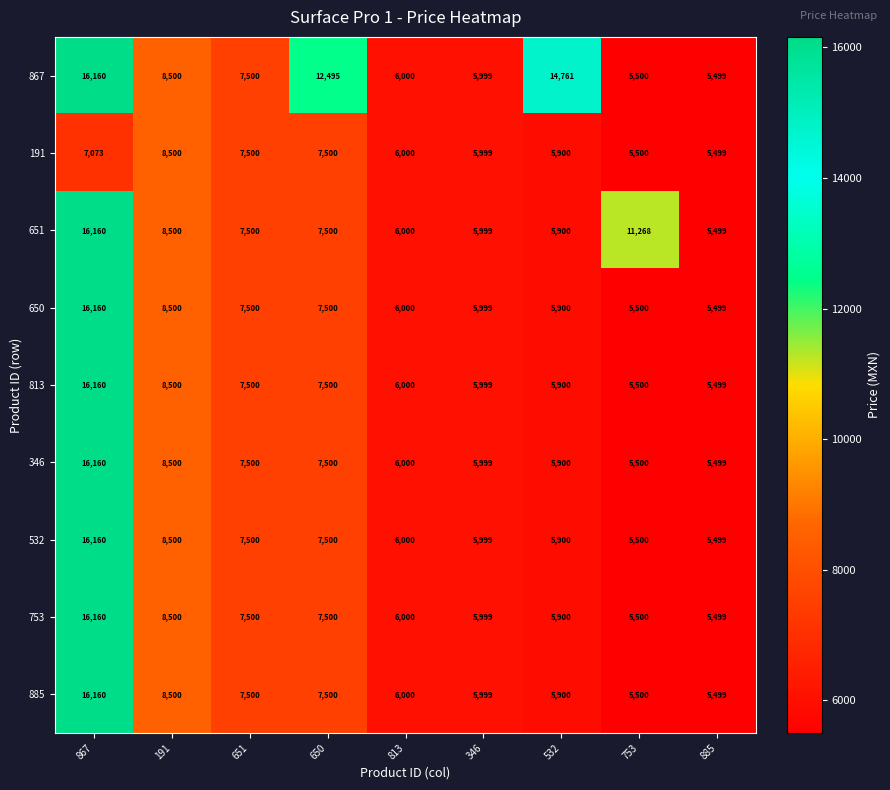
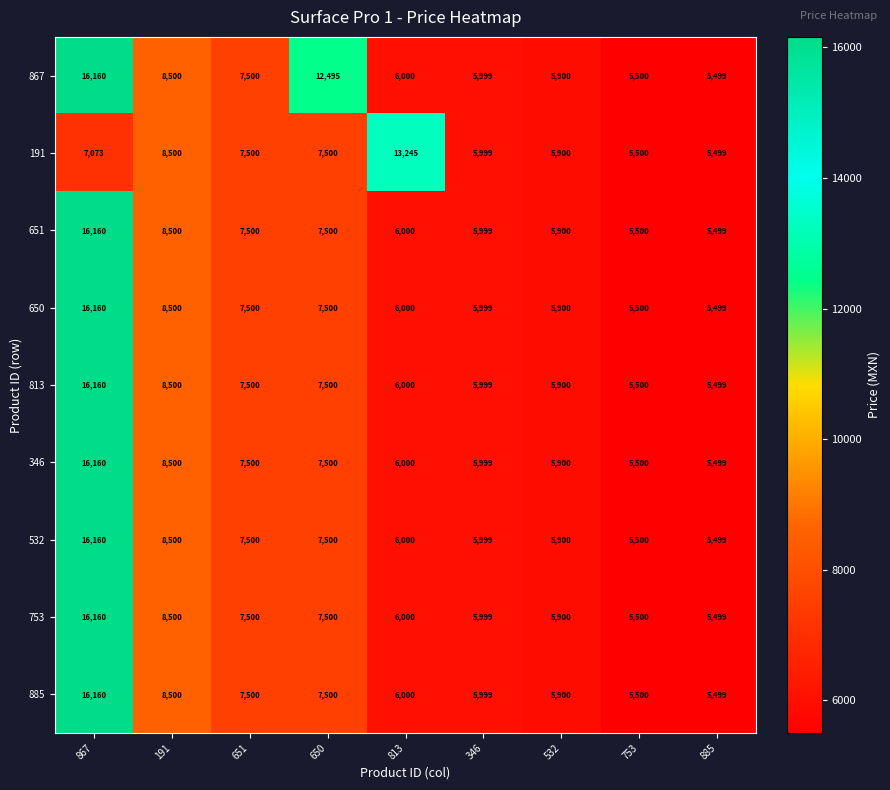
  {
    "867": {
      "867": "16,160",
      "191": "8,500",
      "651": "7,500",
      "650": "12,495",
      "813": "6,000",
      "346": "5,999",
-     "532": "14,761",
+     "532": "5,900",
      "753": "5,500",
      "885": "5,499"
    },
    "191": {
      "867": "7,073",
      "191": "8,500",
      "651": "7,500",
      "650": "7,500",
-     "813": "6,000",
+     "813": "13,245",
      "346": "5,999",
      "532": "5,900",
      "753": "5,500",
      "885": "5,499"
    },
    "651": {
      "867": "16,160",
      "191": "8,500",
      "651": "7,500",
      "650": "7,500",
      "813": "6,000",
      "346": "5,999",
      "532": "5,900",
-     "753": "11,268",
+     "753": "5,500",
      "885": "5,499"
    },
    "650": {
      "867": "16,160",
      "191": "8,500",
      "651": "7,500",
      "650": "7,500",
      "813": "6,000",
      "346": "5,999",
      "532": "5,900",
      "753": "5,500",
      "885": "5,499"
    },
    "813": {
      "867": "16,160",
      "191": "8,500",
      "651": "7,500",
      "650": "7,500",
      "813": "6,000",
      "346": "5,999",
      "532": "5,900",
      "753": "5,500",
      "885": "5,499"
    },
    "346": {
      "867": "16,160",
      "191": "8,500",
      "651": "7,500",
      "650": "7,500",
      "813": "6,000",
      "346": "5,999",
      "532": "5,900",
      "753": "5,500",
      "885": "5,499"
    },
    "532": {
      "867": "16,160",
      "191": "8,500",
      "651": "7,500",
      "650": "7,500",
      "813": "6,000",
      "346": "5,999",
      "532": "5,900",
      "753": "5,500",
      "885": "5,499"
    },
    "753": {
      "867": "16,160",
      "191": "8,500",
      "651": "7,500",
      "650": "7,500",
      "813": "6,000",
      "346": "5,999",
      "532": "5,900",
      "753": "5,500",
      "885": "5,499"
    },
    "885": {
      "867": "16,160",
      "191": "8,500",
      "651": "7,500",
      "650": "7,500",
      "813": "6,000",
      "346": "5,999",
      "532": "5,900",
      "753": "5,500",
      "885": "5,499"
    }
  }
